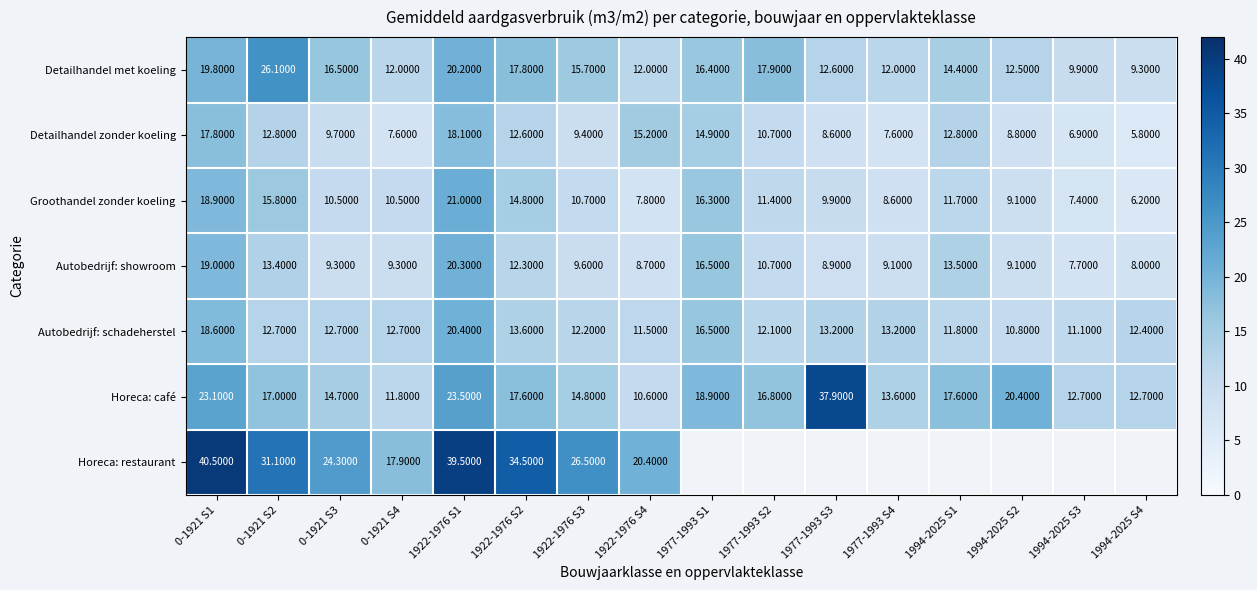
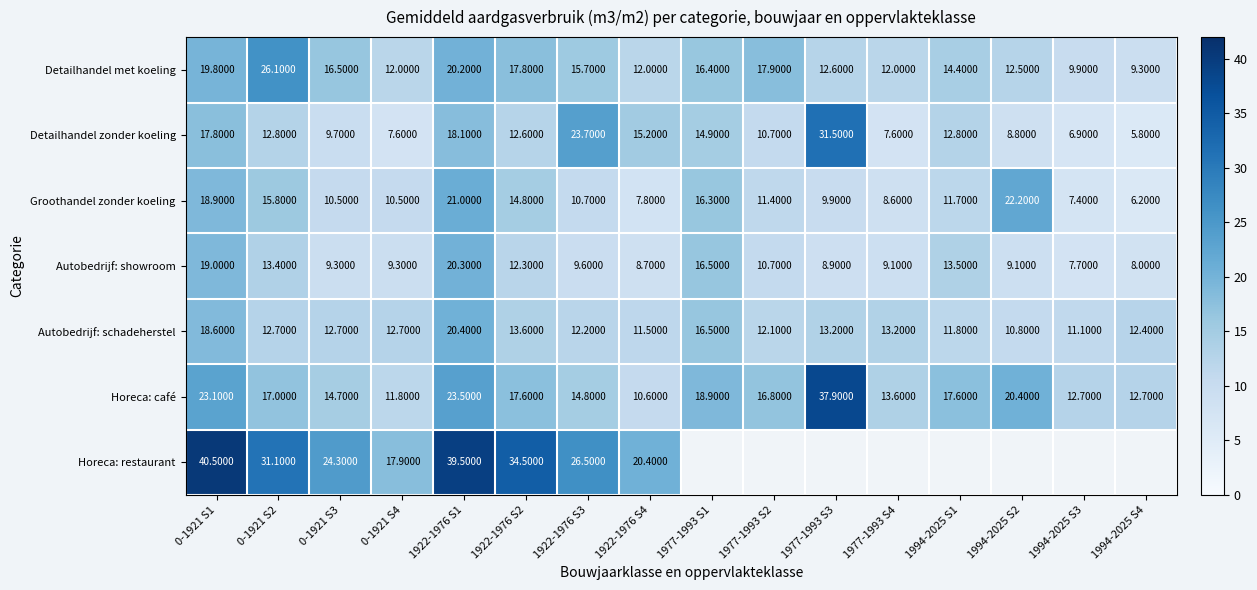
  {
    "Detailhandel met koeling": {
      "0-1921 S1": 19.8000,
      "0-1921 S2": 26.1000,
      "0-1921 S3": 16.5000,
      "0-1921 S4": 12.0000,
      "1922-1976 S1": 20.2000,
      "1922-1976 S2": 17.8000,
      "1922-1976 S3": 15.7000,
      "1922-1976 S4": 12.0000,
      "1977-1993 S1": 16.4000,
      "1977-1993 S2": 17.9000,
      "1977-1993 S3": 12.6000,
      "1977-1993 S4": 12.0000,
      "1994-2025 S1": 14.4000,
      "1994-2025 S2": 12.5000,
      "1994-2025 S3": 9.9000,
      "1994-2025 S4": 9.3000
    },
    "Detailhandel zonder koeling": {
      "0-1921 S1": 17.8000,
      "0-1921 S2": 12.8000,
      "0-1921 S3": 9.7000,
      "0-1921 S4": 7.6000,
      "1922-1976 S1": 18.1000,
      "1922-1976 S2": 12.6000,
-     "1922-1976 S3": 9.4000,
+     "1922-1976 S3": 23.7000,
      "1922-1976 S4": 15.2000,
      "1977-1993 S1": 14.9000,
      "1977-1993 S2": 10.7000,
-     "1977-1993 S3": 8.6000,
+     "1977-1993 S3": 31.5000,
      "1977-1993 S4": 7.6000,
      "1994-2025 S1": 12.8000,
      "1994-2025 S2": 8.8000,
      "1994-2025 S3": 6.9000,
      "1994-2025 S4": 5.8000
    },
    "Groothandel zonder koeling": {
      "0-1921 S1": 18.9000,
      "0-1921 S2": 15.8000,
      "0-1921 S3": 10.5000,
      "0-1921 S4": 10.5000,
      "1922-1976 S1": 21.0000,
      "1922-1976 S2": 14.8000,
      "1922-1976 S3": 10.7000,
      "1922-1976 S4": 7.8000,
      "1977-1993 S1": 16.3000,
      "1977-1993 S2": 11.4000,
      "1977-1993 S3": 9.9000,
      "1977-1993 S4": 8.6000,
      "1994-2025 S1": 11.7000,
-     "1994-2025 S2": 9.1000,
+     "1994-2025 S2": 22.2000,
      "1994-2025 S3": 7.4000,
      "1994-2025 S4": 6.2000
    },
    "Autobedrijf: showroom": {
      "0-1921 S1": 19.0000,
      "0-1921 S2": 13.4000,
      "0-1921 S3": 9.3000,
      "0-1921 S4": 9.3000,
      "1922-1976 S1": 20.3000,
      "1922-1976 S2": 12.3000,
      "1922-1976 S3": 9.6000,
      "1922-1976 S4": 8.7000,
      "1977-1993 S1": 16.5000,
      "1977-1993 S2": 10.7000,
      "1977-1993 S3": 8.9000,
      "1977-1993 S4": 9.1000,
      "1994-2025 S1": 13.5000,
      "1994-2025 S2": 9.1000,
      "1994-2025 S3": 7.7000,
      "1994-2025 S4": 8.0000
    },
    "Autobedrijf: schadeherstel": {
      "0-1921 S1": 18.6000,
      "0-1921 S2": 12.7000,
      "0-1921 S3": 12.7000,
      "0-1921 S4": 12.7000,
      "1922-1976 S1": 20.4000,
      "1922-1976 S2": 13.6000,
      "1922-1976 S3": 12.2000,
      "1922-1976 S4": 11.5000,
      "1977-1993 S1": 16.5000,
      "1977-1993 S2": 12.1000,
      "1977-1993 S3": 13.2000,
      "1977-1993 S4": 13.2000,
      "1994-2025 S1": 11.8000,
      "1994-2025 S2": 10.8000,
      "1994-2025 S3": 11.1000,
      "1994-2025 S4": 12.4000
    },
    "Horeca: café": {
      "0-1921 S1": 23.1000,
      "0-1921 S2": 17.0000,
      "0-1921 S3": 14.7000,
      "0-1921 S4": 11.8000,
      "1922-1976 S1": 23.5000,
      "1922-1976 S2": 17.6000,
      "1922-1976 S3": 14.8000,
      "1922-1976 S4": 10.6000,
      "1977-1993 S1": 18.9000,
      "1977-1993 S2": 16.8000,
      "1977-1993 S3": 37.9000,
      "1977-1993 S4": 13.6000,
      "1994-2025 S1": 17.6000,
      "1994-2025 S2": 20.4000,
      "1994-2025 S3": 12.7000,
      "1994-2025 S4": 12.7000
    },
    "Horeca: restaurant": {
      "0-1921 S1": 40.5000,
      "0-1921 S2": 31.1000,
      "0-1921 S3": 24.3000,
      "0-1921 S4": 17.9000,
      "1922-1976 S1": 39.5000,
      "1922-1976 S2": 34.5000,
      "1922-1976 S3": 26.5000,
      "1922-1976 S4": 20.4000
    }
  }
